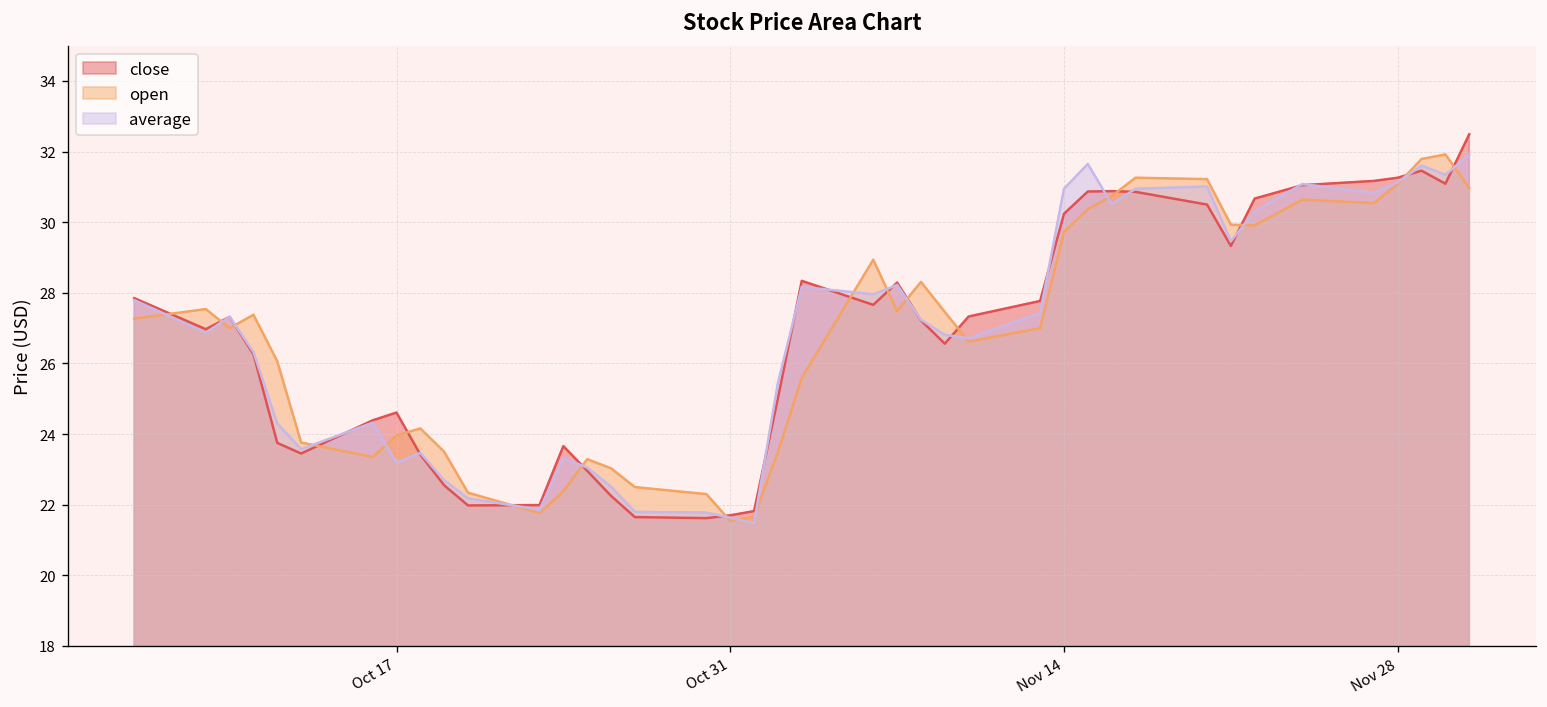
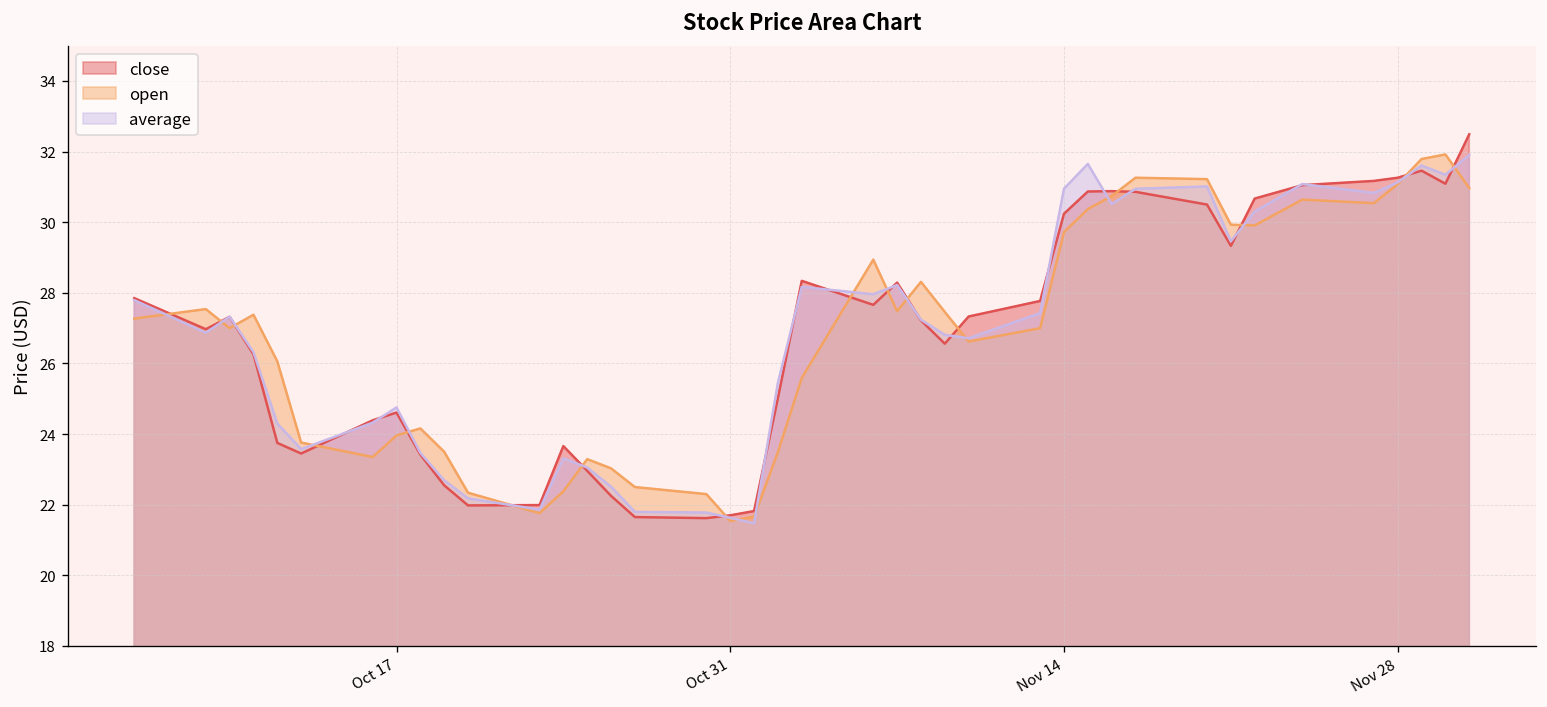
  {
    "average": {
-     "Oct 17": 23.2,
+     "Oct 17": 24.8,
      "Nov 14": 30.9
    }
  }
